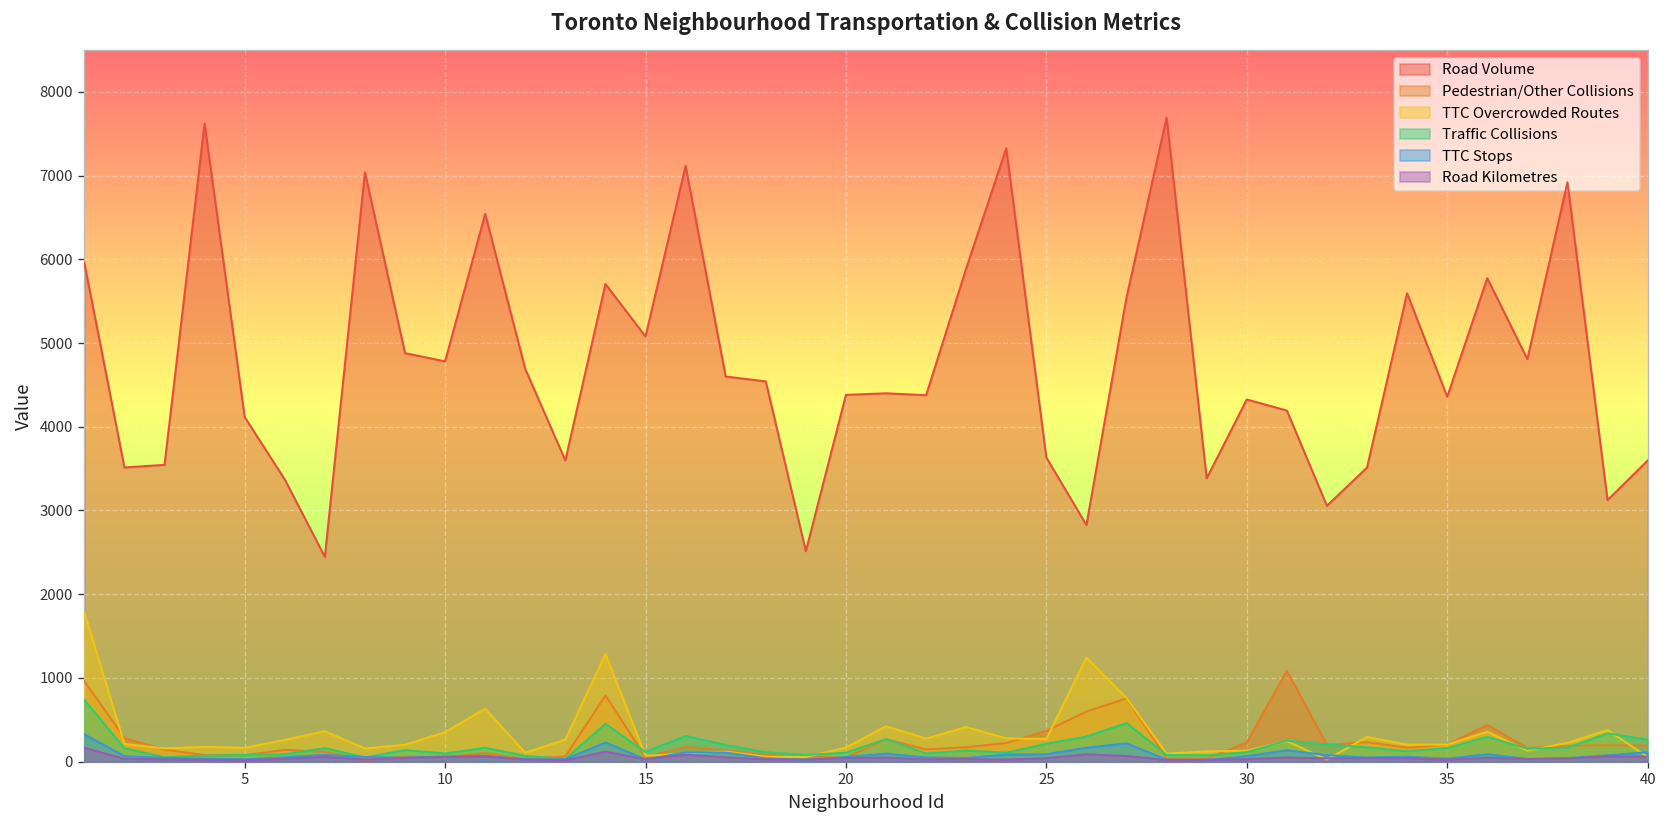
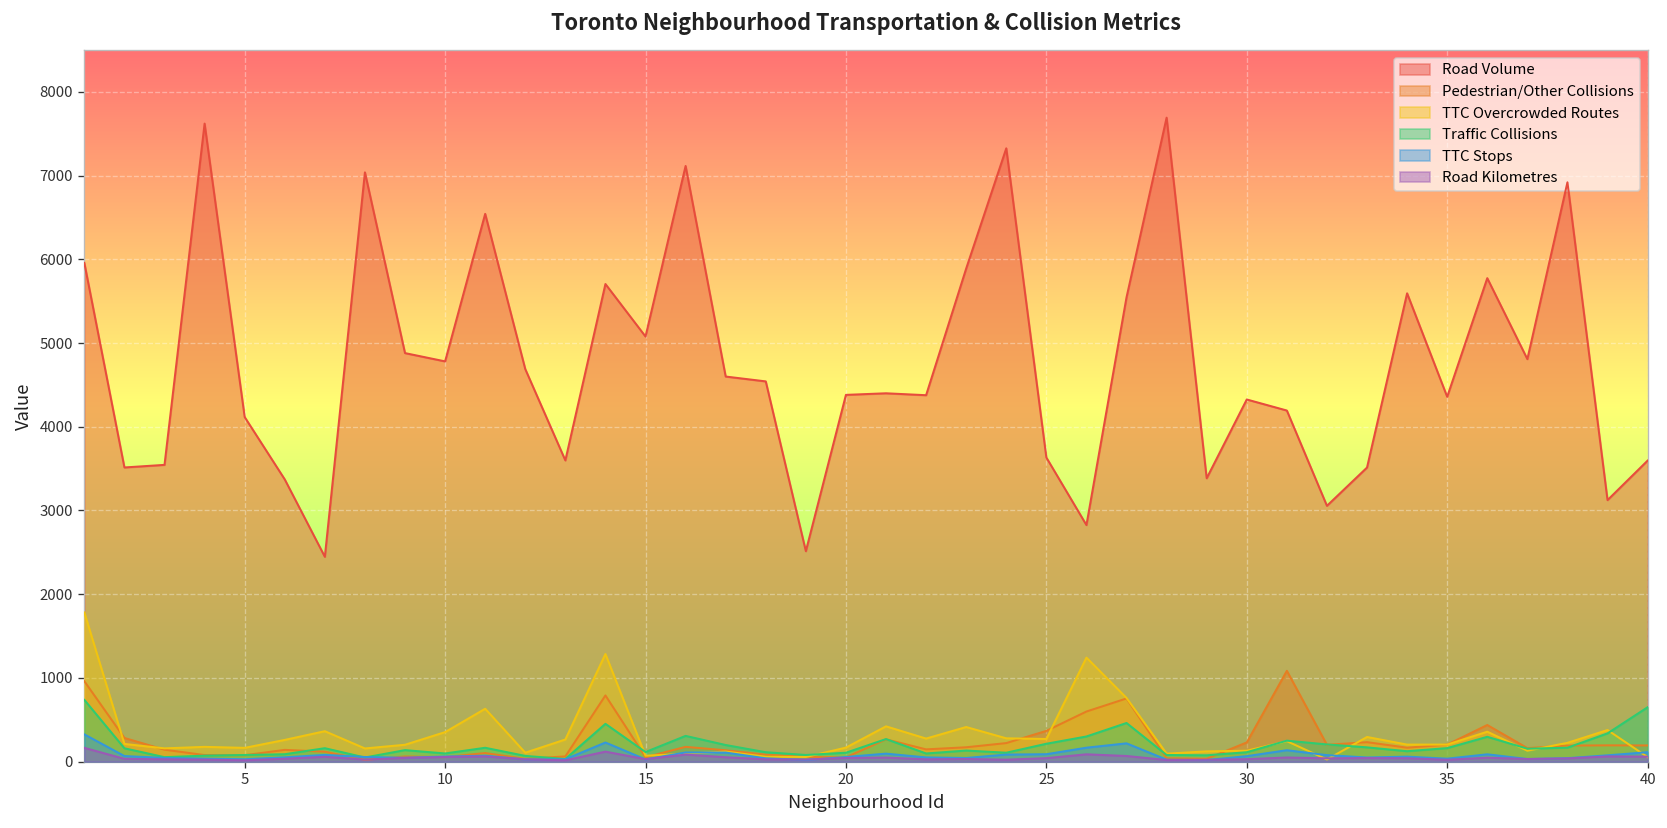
  {
    "Traffic Collisions": {
      "15": 100,
      "20": 100,
      "25": 200,
      "35": 200,
-     "40": 300
+     "40": 700
    },
    "TTC Stops": {
      "25": 100,
      "40": 100
    },
    "Road Kilometres": {
      "25": 0
    }
  }
